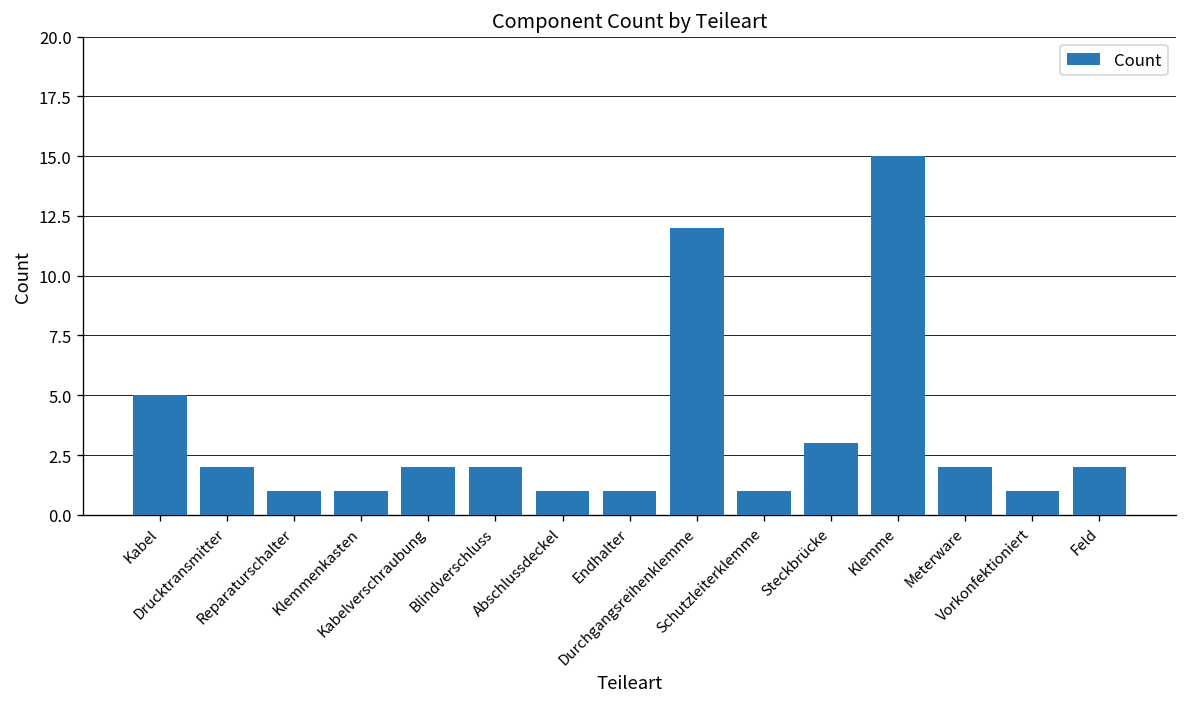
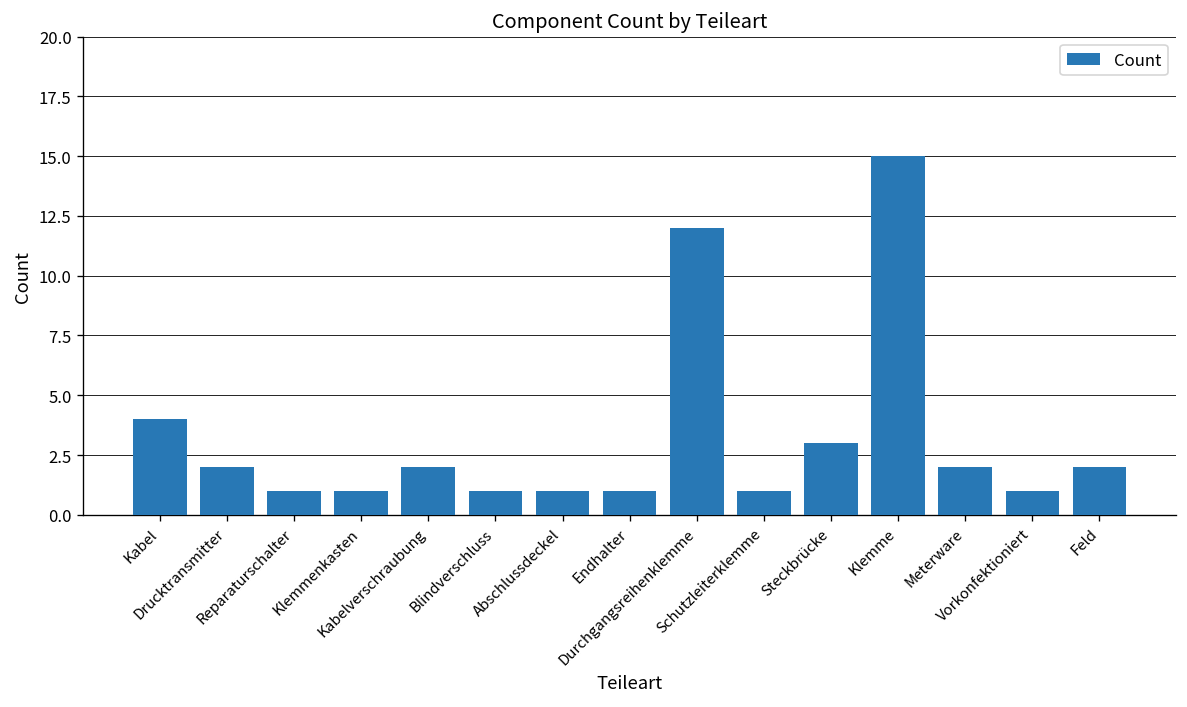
  {
-   "Kabel": 5,
+   "Kabel": 4,
    "Drucktransmitter": 2,
    "Reparaturschalter": 1,
    "Klemmenkasten": 1,
    "Kabelverschraubung": 2,
-   "Blindverschluss": 2,
+   "Blindverschluss": 1,
    "Abschlussdeckel": 1,
    "Endhalter": 1,
    "Durchgangsreihenklemme": 12,
    "Schutzleiterklemme": 1,
    "Steckbrücke": 3,
    "Klemme": 15,
    "Meterware": 2,
    "Vorkonfektioniert": 1,
    "Feld": 2
  }
